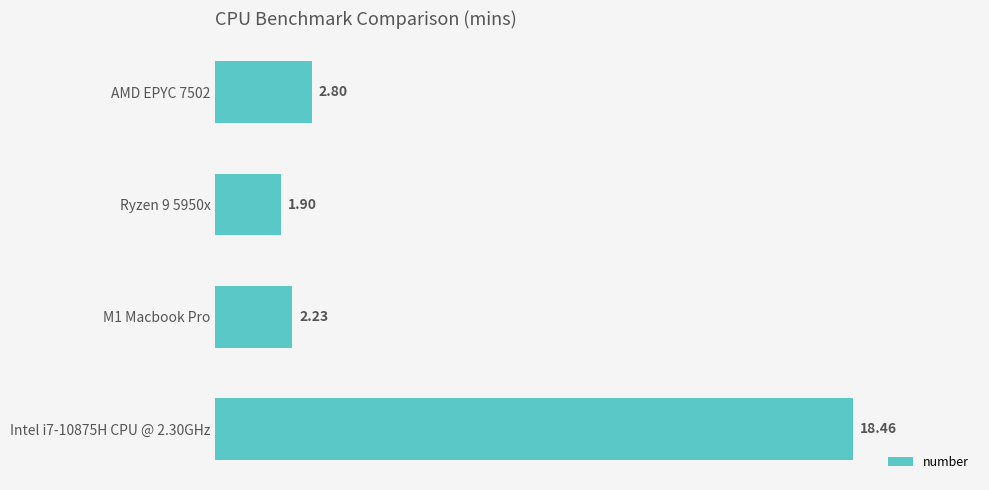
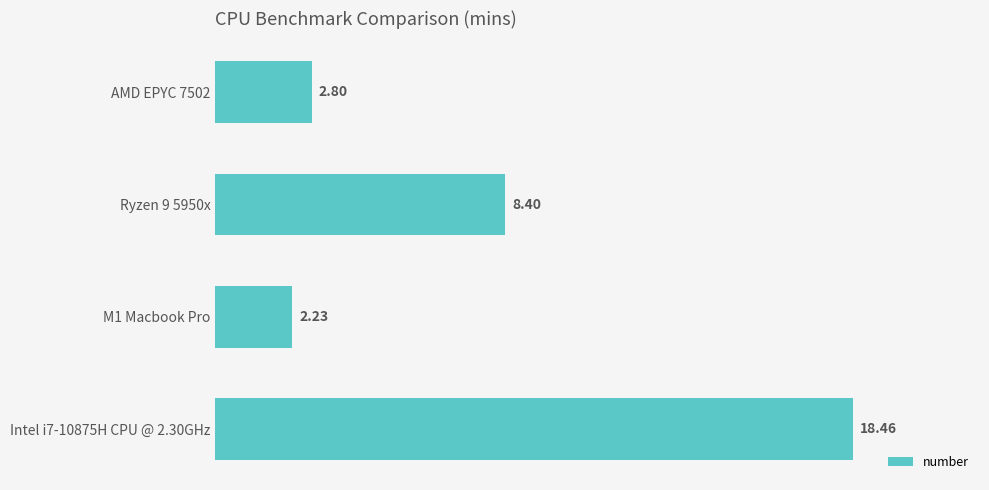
  {
    "AMD EPYC 7502": 2.80,
-   "Ryzen 9 5950x": 1.90,
+   "Ryzen 9 5950x": 8.40,
    "M1 Macbook Pro": 2.23,
    "Intel i7-10875H CPU @ 2.30GHz": 18.46
  }
